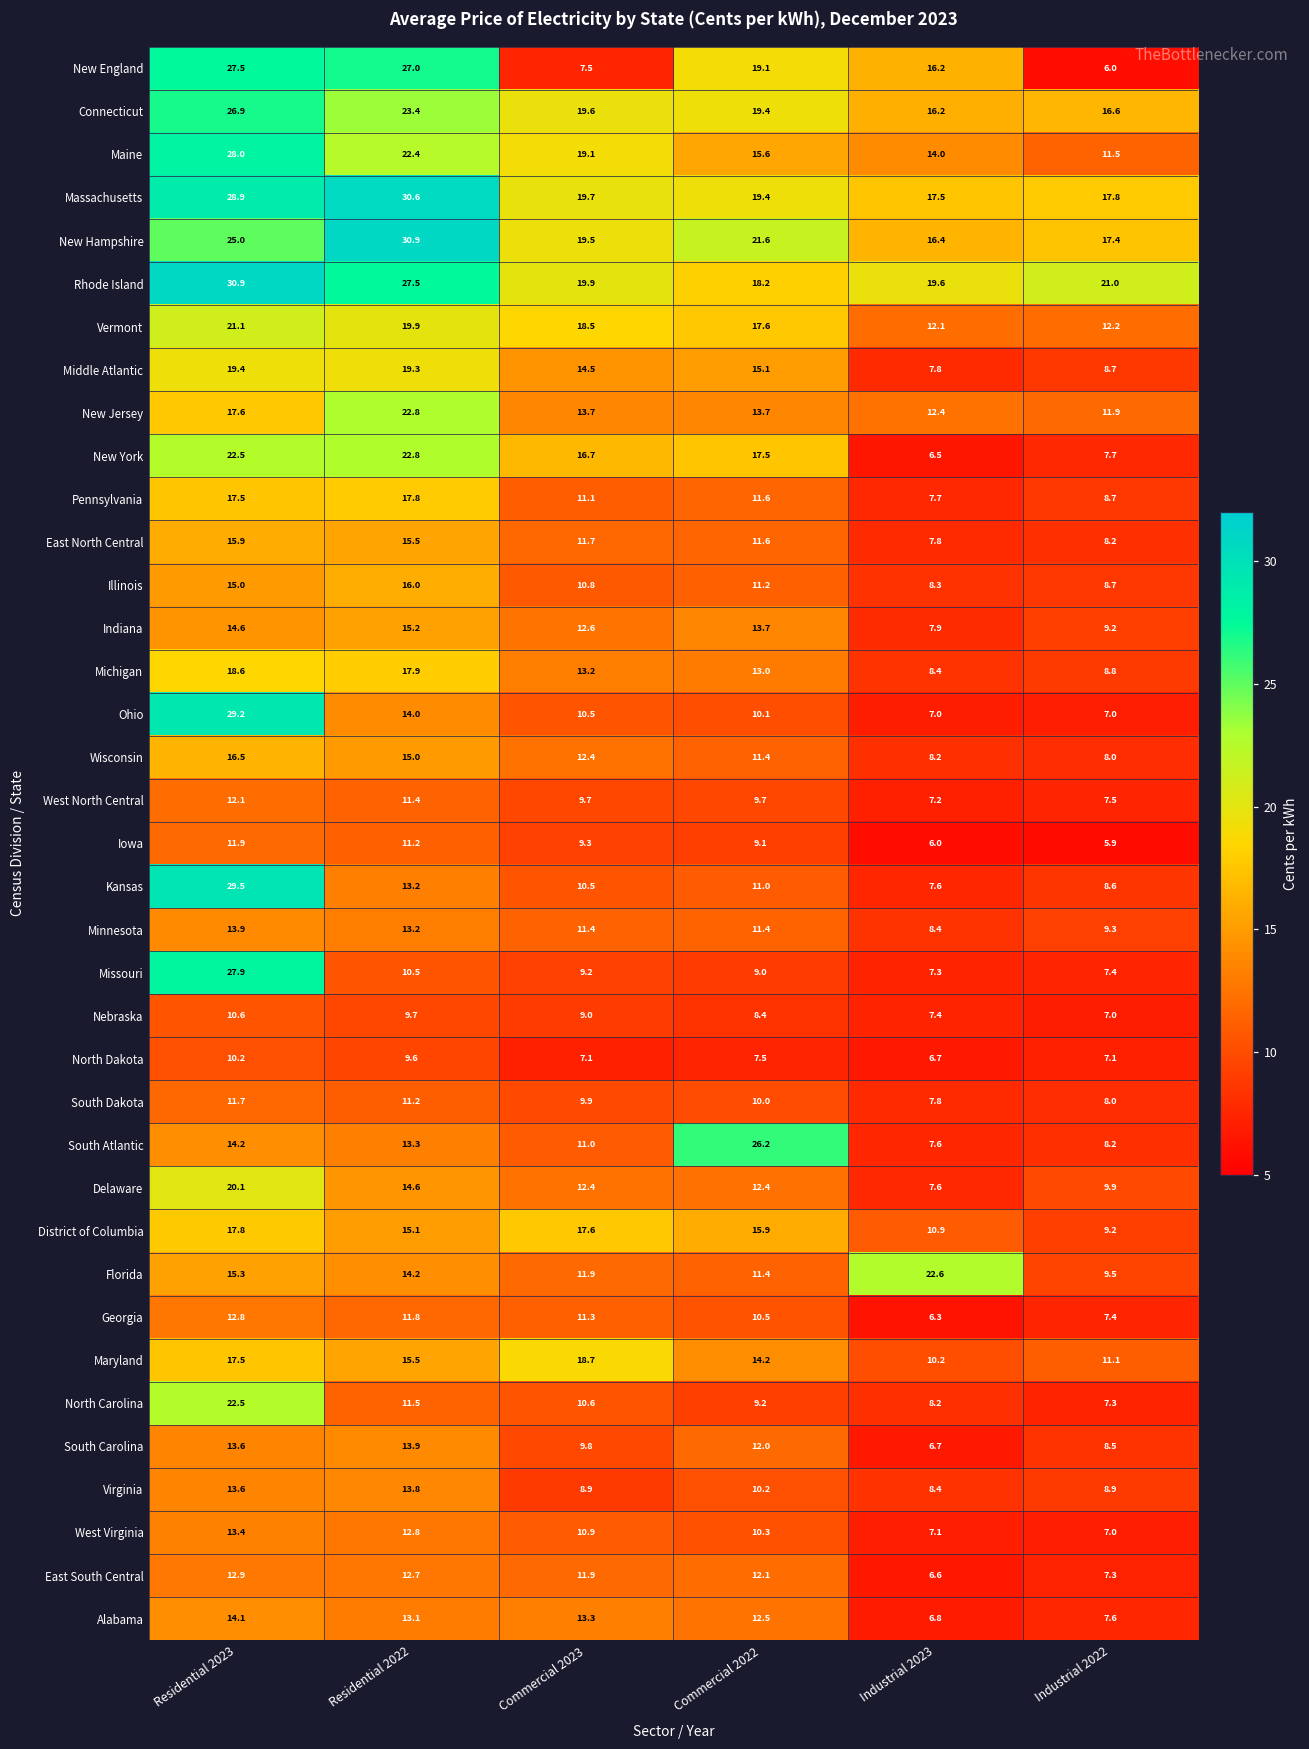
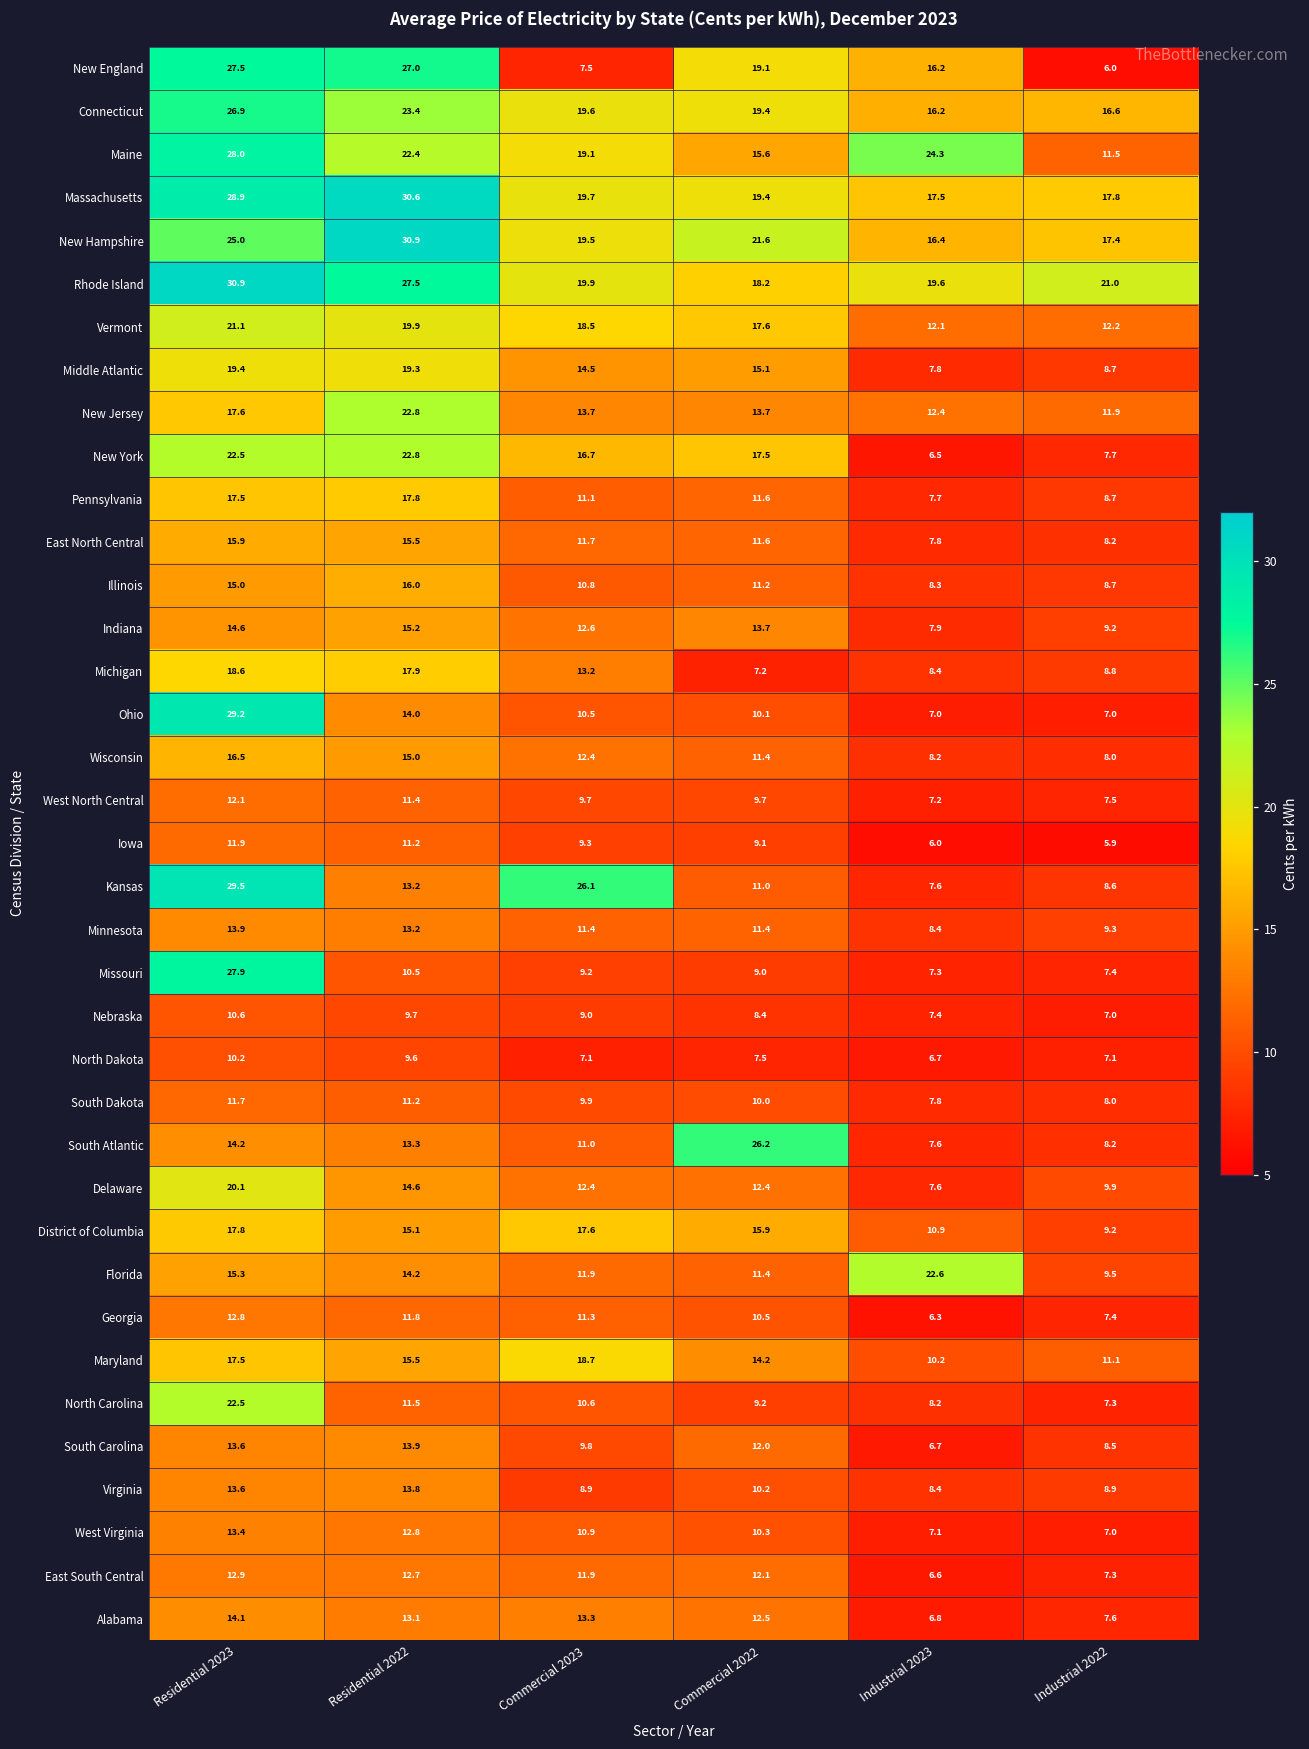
  {
    "Maine": {
      "Residential 2023": 28.0,
      "Residential 2022": 22.4,
      "Commercial 2023": 19.1,
      "Commercial 2022": 15.6,
-     "Industrial 2023": 14.0,
+     "Industrial 2023": 24.3,
      "Industrial 2022": 11.5
    },
    "Michigan": {
      "Residential 2023": 18.6,
      "Residential 2022": 17.9,
      "Commercial 2023": 13.2,
-     "Commercial 2022": 13.0,
+     "Commercial 2022": 7.2,
      "Industrial 2023": 8.4,
      "Industrial 2022": 8.8
    },
    "Kansas": {
      "Residential 2023": 29.5,
      "Residential 2022": 13.2,
-     "Commercial 2023": 10.5,
+     "Commercial 2023": 26.1,
      "Commercial 2022": 11.0,
      "Industrial 2023": 7.6,
      "Industrial 2022": 8.6
    }
  }
